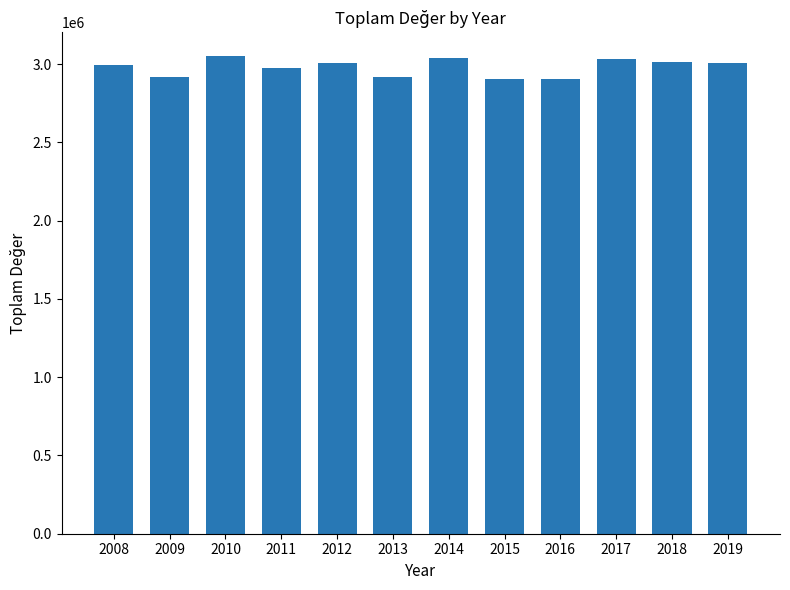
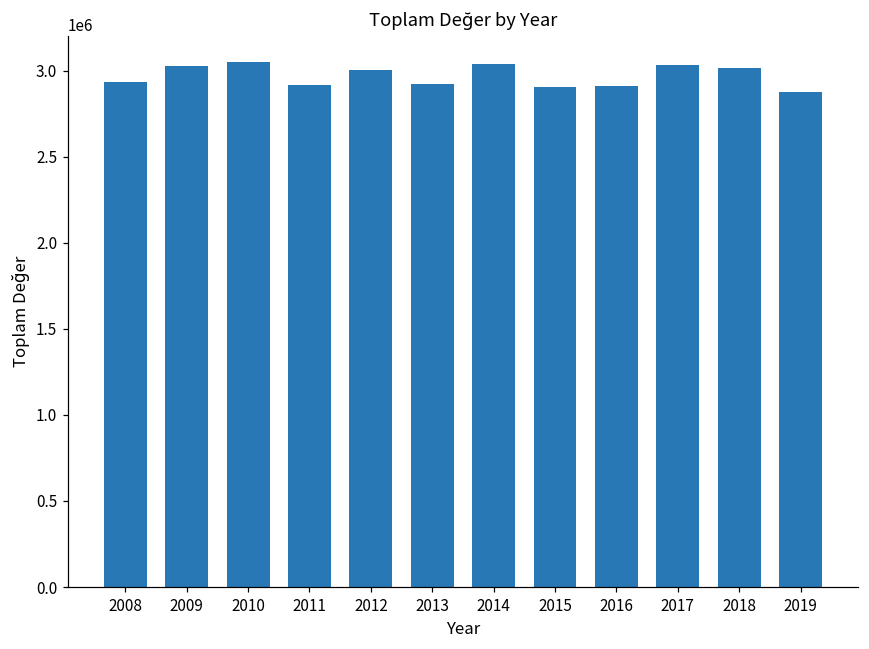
  {
-   "2008": 2990000,
-   "2009": 2920000,
+   "2008": 2930000,
+   "2009": 3030000,
    "2010": 3050000,
-   "2011": 2970000,
+   "2011": 2920000,
    "2012": 3010000,
    "2013": 2920000,
    "2014": 3040000,
    "2015": 2910000,
    "2016": 2910000,
    "2017": 3030000,
    "2018": 3010000,
-   "2019": 3010000
+   "2019": 2870000
  }
